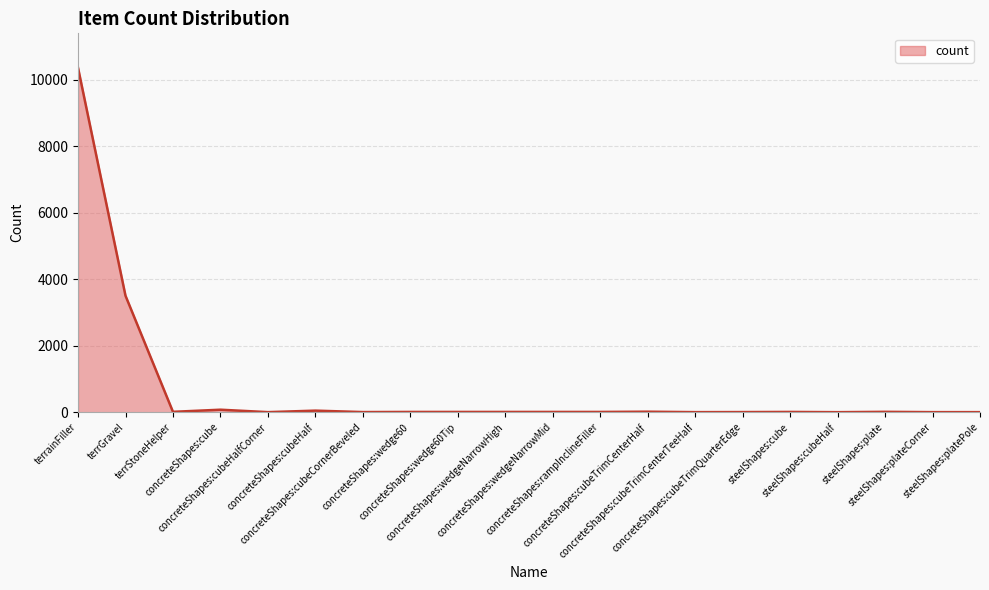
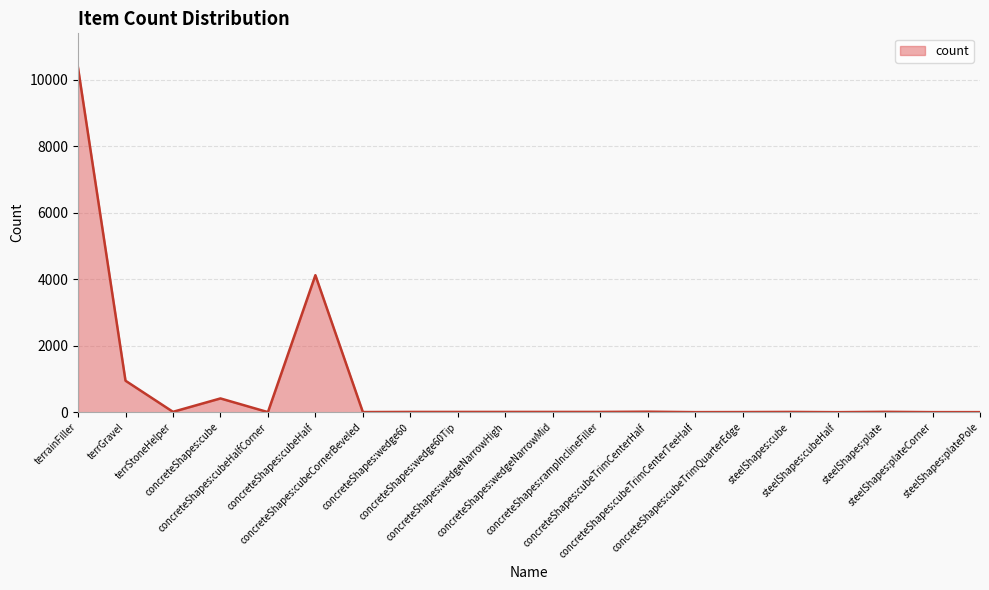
  {
    "terrainFiller": 10400,
-   "terrGravel": 3500,
+   "terrGravel": 900,
    "terrStoneHelper": 0,
-   "concreteShapes:cube": 100,
+   "concreteShapes:cube": 400,
    "concreteShapes:cubeHalfCorner": 0,
-   "concreteShapes:cubeHalf": 0,
+   "concreteShapes:cubeHalf": 4100,
    "concreteShapes:cubeCornerBeveled": 0,
    "concreteShapes:wedge60": 0,
    "concreteShapes:wedge60Tip": 0,
    "concreteShapes:wedgeNarrowHigh": 0,
    "concreteShapes:wedgeNarrowMid": 0,
    "concreteShapes:rampInclineFiller": 0,
    "concreteShapes:cubeTrimCenterHalf": 0,
    "concreteShapes:cubeTrimCenterTeeHalf": 0,
    "concreteShapes:cubeTrimQuarterEdge": 0,
    "steelShapes:cube": 0,
    "steelShapes:cubeHalf": 0,
    "steelShapes:plate": 0,
    "steelShapes:plateCorner": 0,
    "steelShapes:platePole": 0
  }
